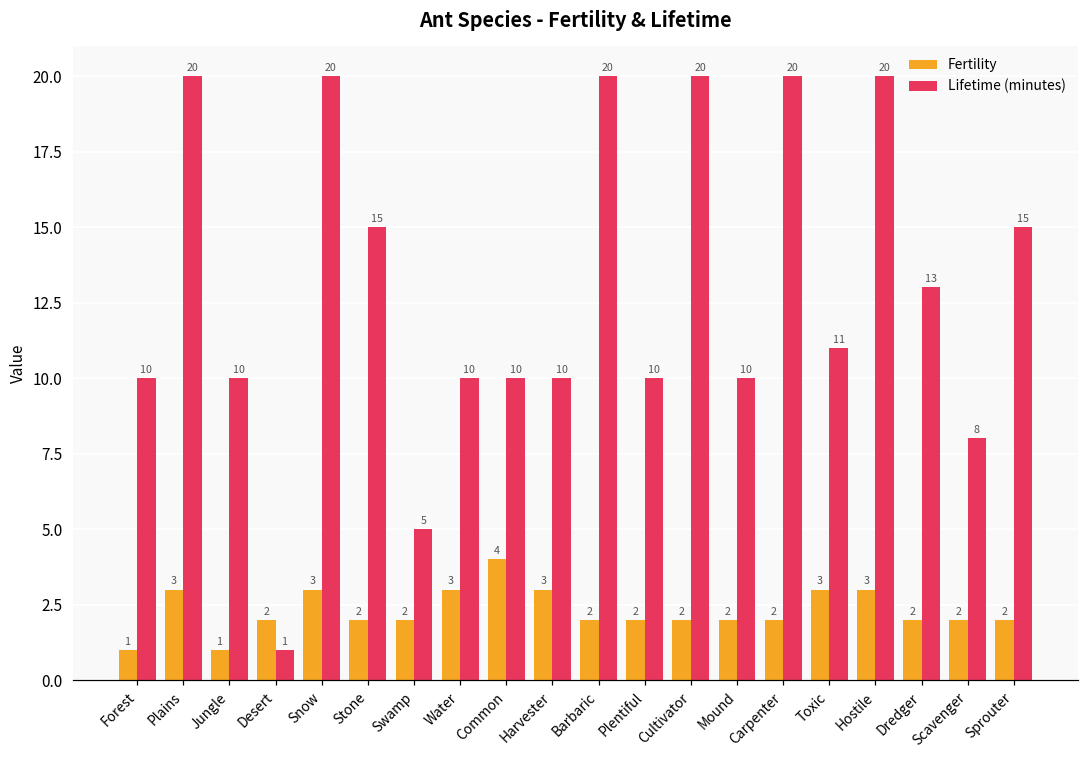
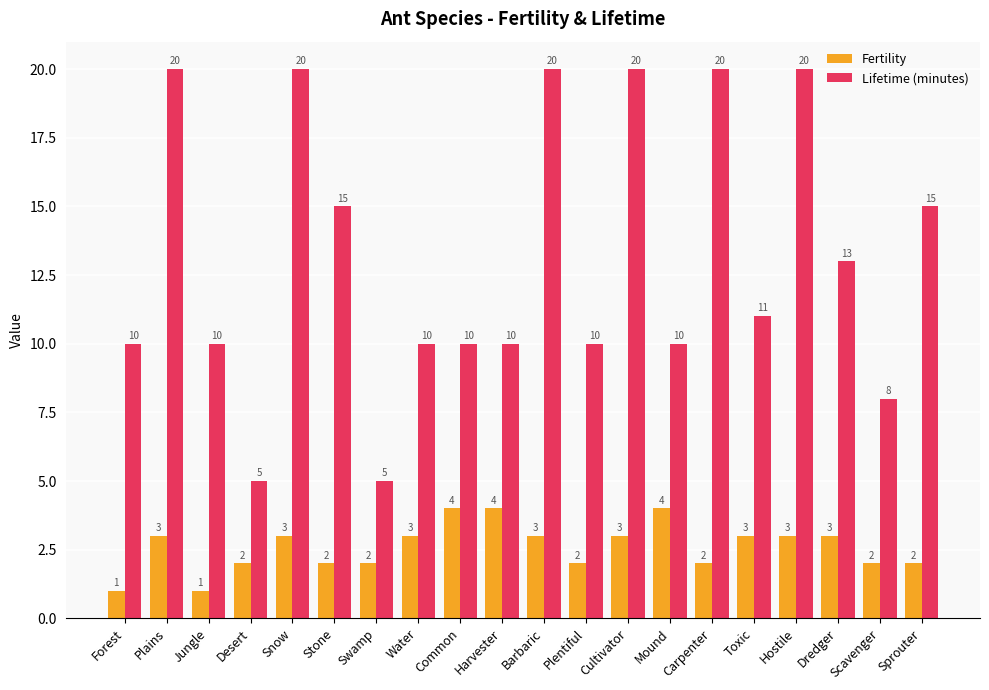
  {
    "Fertility": {
      "Forest": 1,
      "Plains": 3,
      "Jungle": 1,
      "Desert": 2,
      "Snow": 3,
      "Stone": 2,
      "Swamp": 2,
      "Water": 3,
      "Common": 4,
-     "Harvester": 3,
-     "Barbaric": 2,
+     "Harvester": 4,
+     "Barbaric": 3,
      "Plentiful": 2,
-     "Cultivator": 2,
-     "Mound": 2,
+     "Cultivator": 3,
+     "Mound": 4,
      "Carpenter": 2,
      "Toxic": 3,
      "Hostile": 3,
-     "Dredger": 2,
+     "Dredger": 3,
      "Scavenger": 2,
      "Sprouter": 2
    },
    "Lifetime (minutes)": {
      "Forest": 10,
      "Plains": 20,
      "Jungle": 10,
-     "Desert": 1,
+     "Desert": 5,
      "Snow": 20,
      "Stone": 15,
      "Swamp": 5,
      "Water": 10,
      "Common": 10,
      "Harvester": 10,
      "Barbaric": 20,
      "Plentiful": 10,
      "Cultivator": 20,
      "Mound": 10,
      "Carpenter": 20,
      "Toxic": 11,
      "Hostile": 20,
      "Dredger": 13,
      "Scavenger": 8,
      "Sprouter": 15
    }
  }
